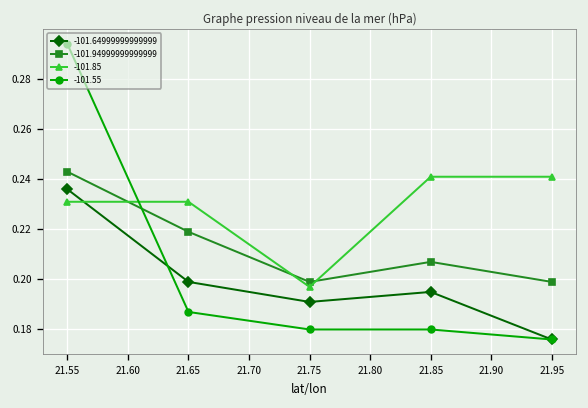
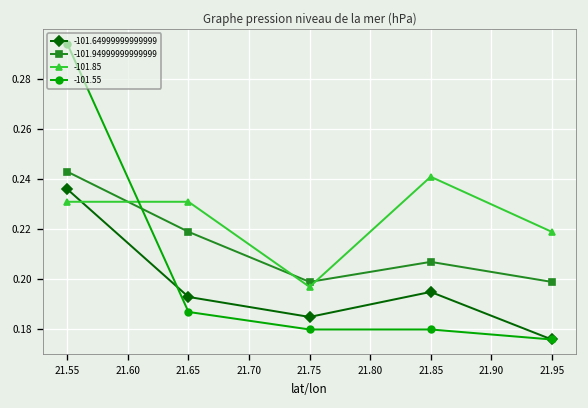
  {
    "-101.64999999999999": {
      "21.55": 0.236,
-     "21.65": 0.199,
-     "21.75": 0.191,
+     "21.65": 0.193,
+     "21.75": 0.185,
      "21.85": 0.195
    },
    "-101.85": {
      "21.55": 0.231,
      "21.65": 0.231,
      "21.75": 0.197,
      "21.85": 0.241,
-     "21.95": 0.241
+     "21.95": 0.219
    }
  }
